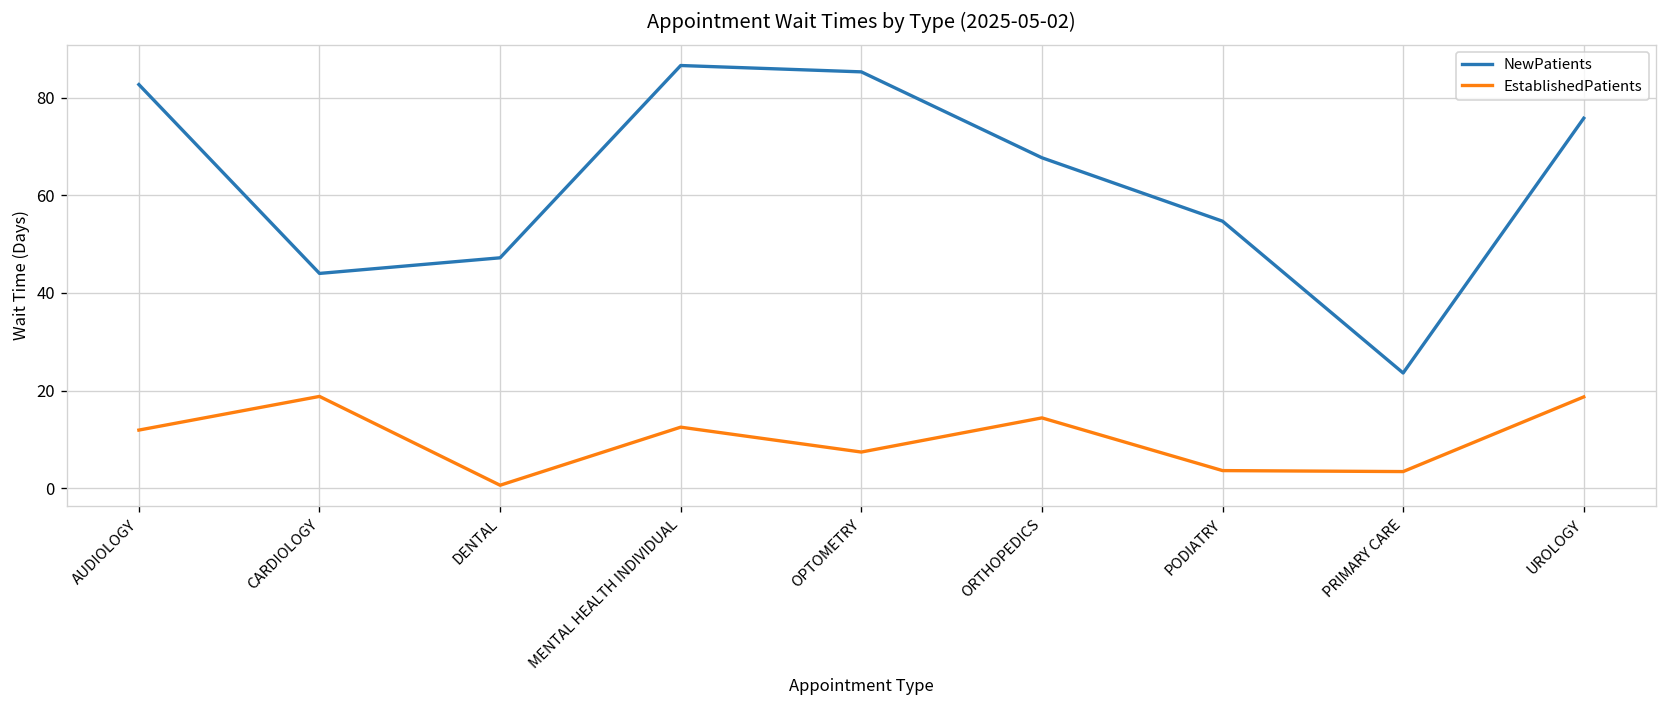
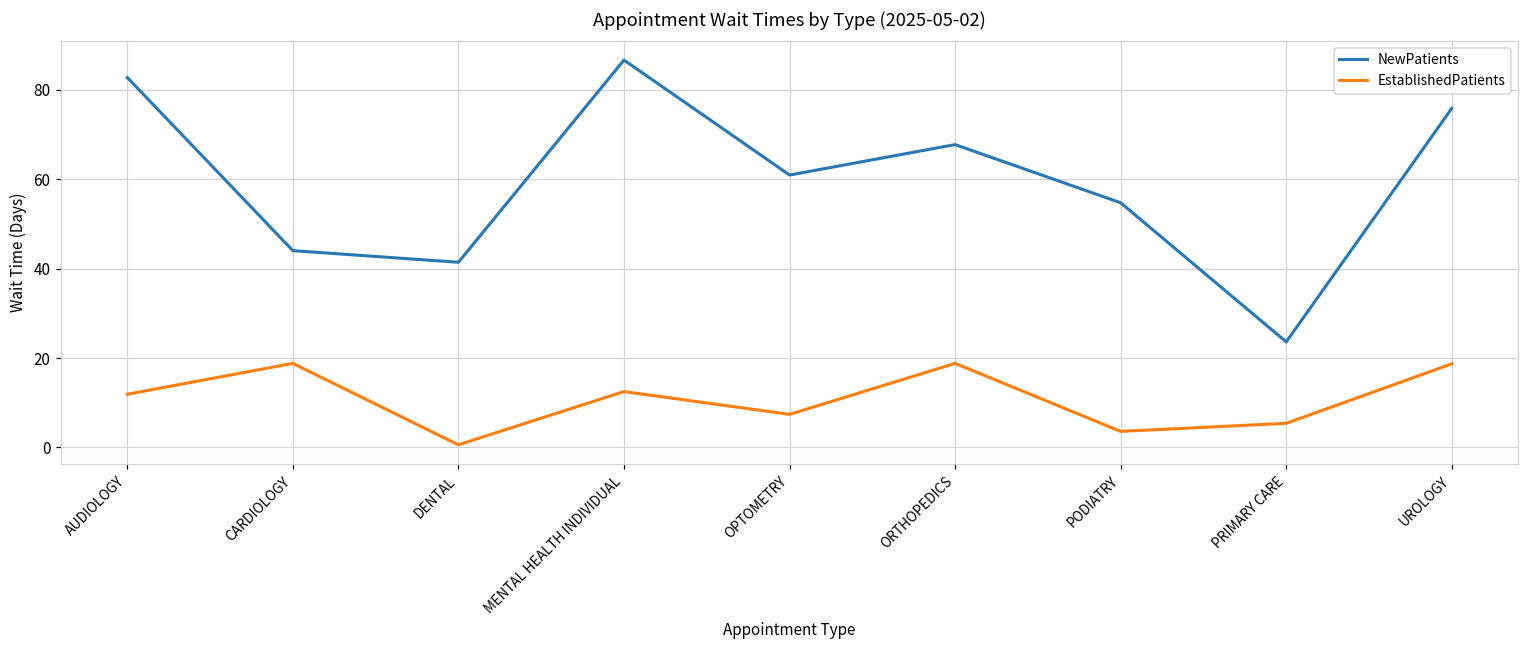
  {
    "NewPatients": {
      "AUDIOLOGY": 83,
      "CARDIOLOGY": 44,
-     "DENTAL": 47,
+     "DENTAL": 41,
      "MENTAL HEALTH INDIVIDUAL": 87,
-     "OPTOMETRY": 85,
+     "OPTOMETRY": 61,
      "ORTHOPEDICS": 68,
      "PODIATRY": 55,
      "PRIMARY CARE": 24,
      "UROLOGY": 76
    },
    "EstablishedPatients": {
      "AUDIOLOGY": 12,
      "CARDIOLOGY": 19,
      "DENTAL": 1,
      "MENTAL HEALTH INDIVIDUAL": 13,
      "OPTOMETRY": 7,
-     "ORTHOPEDICS": 14,
+     "ORTHOPEDICS": 19,
      "PODIATRY": 4,
-     "PRIMARY CARE": 3,
+     "PRIMARY CARE": 5,
      "UROLOGY": 19
    }
  }
